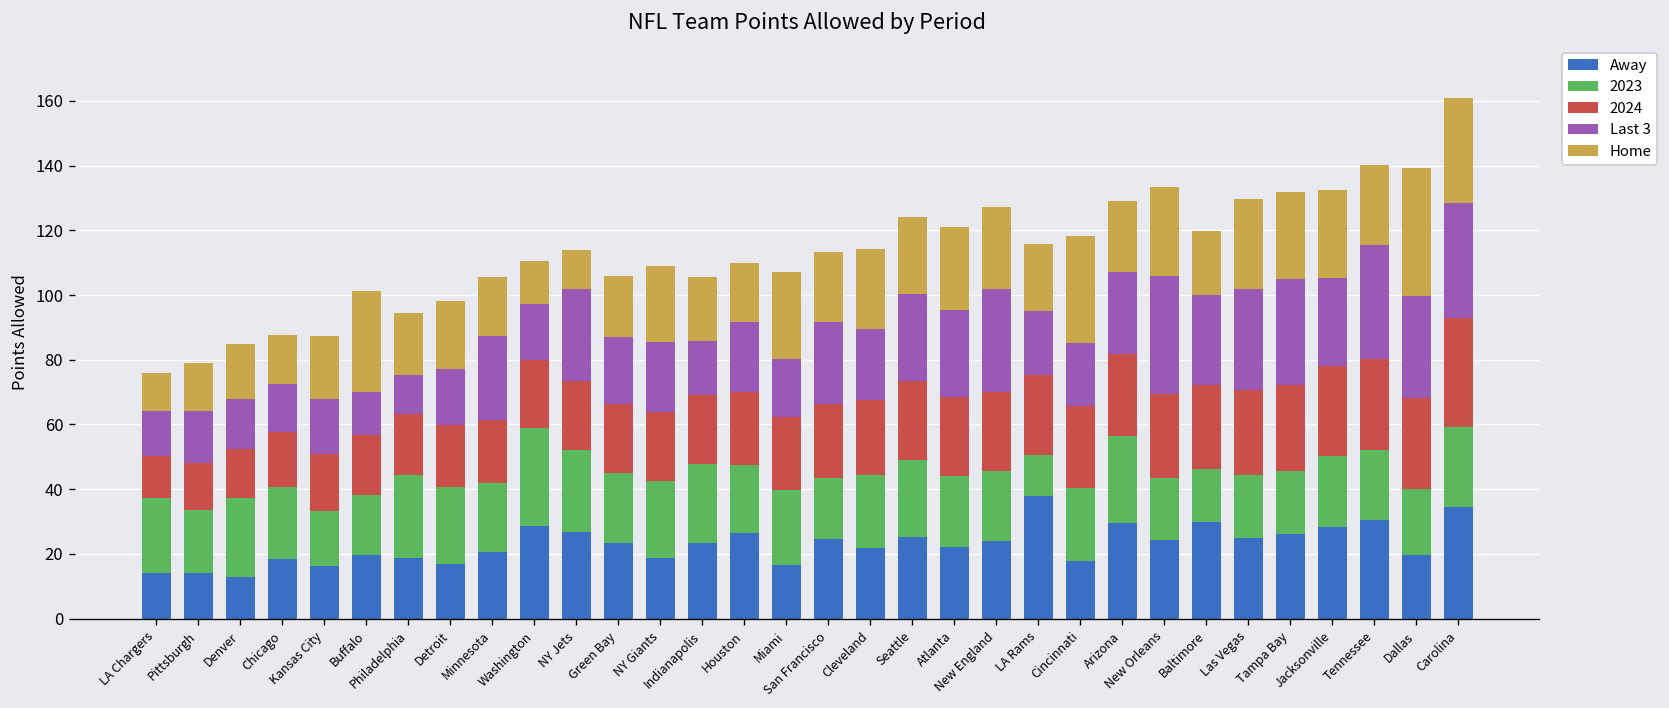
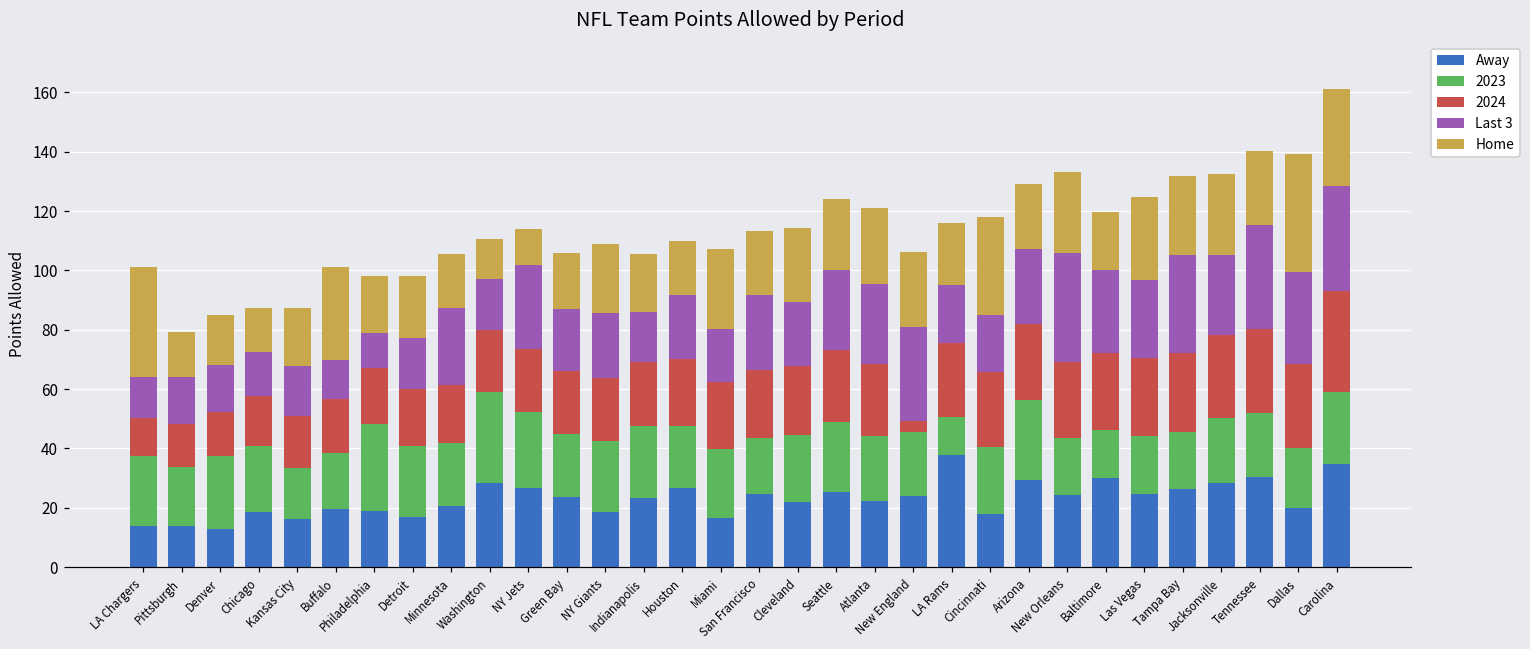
  {
    "Away": {
      "LA Chargers": 14,
      "Pittsburgh": 14,
      "Denver": 13,
      "Chicago": 19,
      "Kansas City": 16,
      "Buffalo": 20,
      "Philadelphia": 19,
      "Detroit": 17,
      "Minnesota": 21,
      "Washington": 29,
      "NY Jets": 27,
      "Green Bay": 24,
      "NY Giants": 19,
      "Indianapolis": 23,
      "Houston": 27,
      "Miami": 17,
      "San Francisco": 25,
      "Cleveland": 22,
      "Seattle": 25,
      "Atlanta": 22,
      "New England": 24,
      "LA Rams": 38,
      "Cincinnati": 18,
      "Arizona": 30,
      "New Orleans": 24,
      "Baltimore": 30,
      "Las Vegas": 25,
      "Tampa Bay": 26,
      "Jacksonville": 28,
      "Tennessee": 31,
      "Dallas": 20,
      "Carolina": 35
    },
    "2023": {
      "LA Chargers": 23,
      "Pittsburgh": 20,
      "Denver": 24,
      "Chicago": 22,
      "Kansas City": 17,
      "Buffalo": 19,
-     "Philadelphia": 26,
+     "Philadelphia": 29,
      "Detroit": 24,
      "Minnesota": 21,
      "Washington": 31,
      "NY Jets": 25,
      "Green Bay": 21,
      "NY Giants": 24,
      "Indianapolis": 24,
      "Houston": 21,
      "Miami": 23,
      "San Francisco": 19,
      "Cleveland": 23,
      "Seattle": 24,
      "Atlanta": 22,
      "New England": 22,
      "LA Rams": 13,
      "Cincinnati": 23,
      "Arizona": 27,
      "New Orleans": 19,
      "Baltimore": 16,
      "Las Vegas": 20,
      "Tampa Bay": 19,
      "Jacksonville": 22,
      "Tennessee": 22,
      "Dallas": 20,
      "Carolina": 25
    },
    "2024": {
      "LA Chargers": 13,
      "Pittsburgh": 14,
      "Denver": 15,
      "Chicago": 17,
      "Kansas City": 18,
      "Buffalo": 18,
      "Philadelphia": 19,
      "Detroit": 19,
      "Minnesota": 20,
      "Washington": 21,
      "NY Jets": 21,
      "Green Bay": 21,
      "NY Giants": 21,
      "Indianapolis": 22,
      "Houston": 22,
      "Miami": 22,
      "San Francisco": 23,
      "Cleveland": 23,
      "Seattle": 24,
      "Atlanta": 24,
-     "New England": 25,
+     "New England": 4,
      "LA Rams": 25,
      "Cincinnati": 25,
      "Arizona": 26,
      "New Orleans": 26,
      "Baltimore": 26,
      "Las Vegas": 26,
      "Tampa Bay": 27,
      "Jacksonville": 28,
      "Tennessee": 28,
      "Dallas": 28,
      "Carolina": 34
    },
    "Last 3": {
      "LA Chargers": 14,
      "Pittsburgh": 16,
      "Denver": 16,
      "Chicago": 15,
      "Kansas City": 17,
      "Buffalo": 13,
      "Philadelphia": 12,
      "Detroit": 17,
      "Minnesota": 26,
      "Washington": 17,
      "NY Jets": 28,
      "Green Bay": 21,
      "NY Giants": 22,
      "Indianapolis": 17,
      "Houston": 22,
      "Miami": 18,
      "San Francisco": 25,
      "Cleveland": 22,
      "Seattle": 27,
      "Atlanta": 27,
      "New England": 32,
      "LA Rams": 20,
      "Cincinnati": 19,
      "Arizona": 25,
      "New Orleans": 37,
      "Baltimore": 28,
-     "Las Vegas": 31,
+     "Las Vegas": 26,
      "Tampa Bay": 33,
      "Jacksonville": 27,
      "Tennessee": 35,
      "Dallas": 31,
      "Carolina": 35
    },
    "Home": {
-     "LA Chargers": 12,
+     "LA Chargers": 37,
      "Pittsburgh": 15,
      "Denver": 17,
      "Chicago": 15,
      "Kansas City": 19,
      "Buffalo": 31,
      "Philadelphia": 19,
      "Detroit": 21,
      "Minnesota": 18,
      "Washington": 13,
      "NY Jets": 12,
      "Green Bay": 19,
      "NY Giants": 23,
      "Indianapolis": 20,
      "Houston": 18,
      "Miami": 27,
      "San Francisco": 22,
      "Cleveland": 25,
      "Seattle": 24,
      "Atlanta": 26,
      "New England": 25,
      "LA Rams": 21,
      "Cincinnati": 33,
      "Arizona": 22,
      "New Orleans": 27,
      "Baltimore": 20,
      "Las Vegas": 28,
      "Tampa Bay": 27,
      "Jacksonville": 27,
      "Tennessee": 25,
      "Dallas": 40,
      "Carolina": 33
    }
  }
